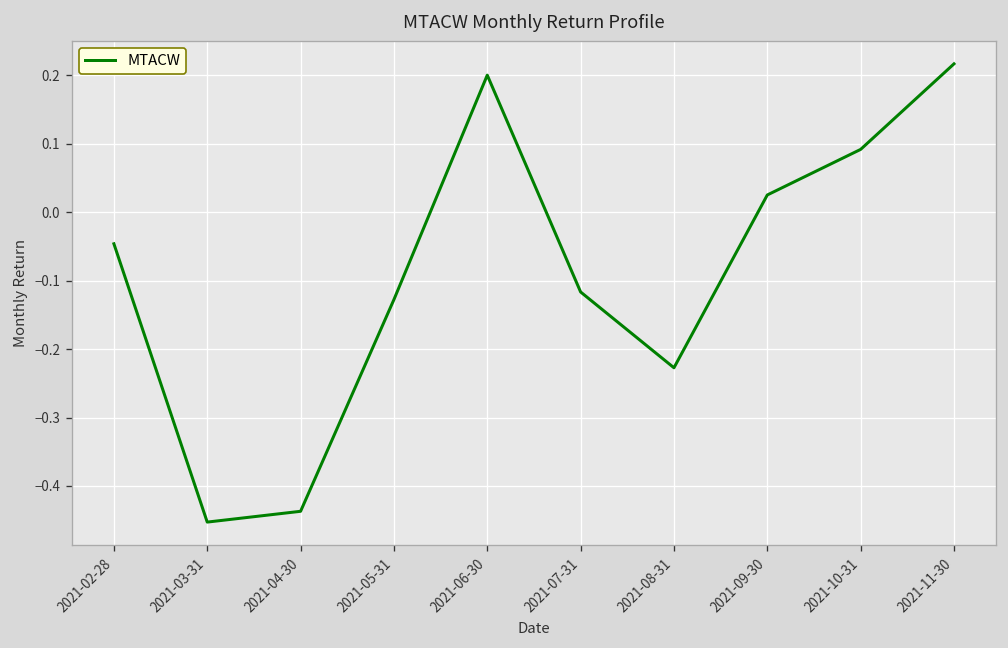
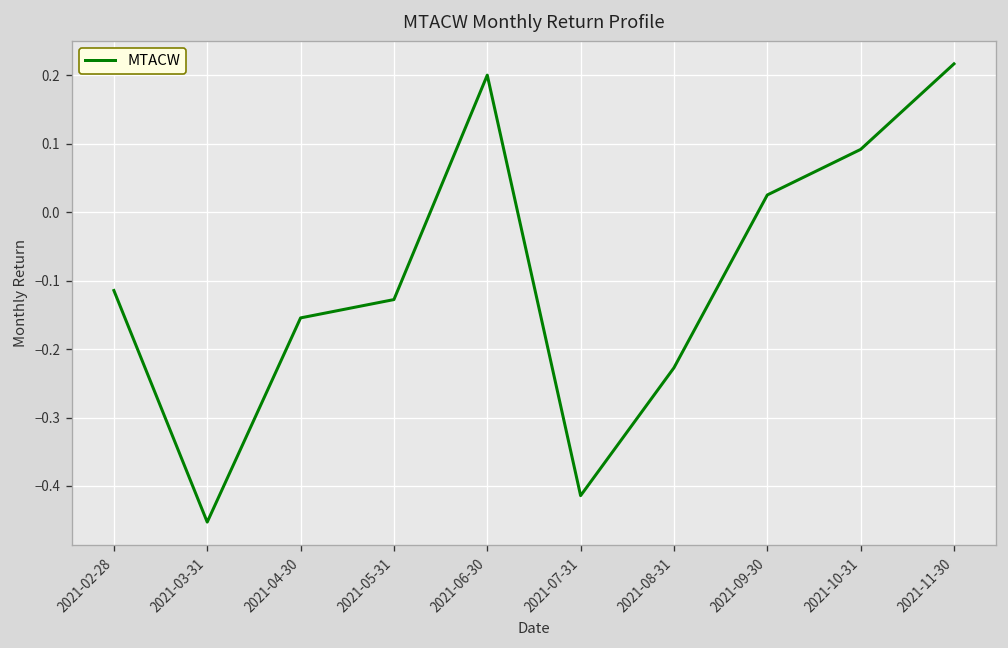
  {
-   "2021-02-28": -0.05,
+   "2021-02-28": -0.11,
    "2021-03-31": -0.45,
-   "2021-04-30": -0.44,
+   "2021-04-30": -0.15,
    "2021-05-31": -0.13,
    "2021-06-30": 0.20,
-   "2021-07-31": -0.12,
+   "2021-07-31": -0.41,
    "2021-08-31": -0.23,
    "2021-09-30": 0.02,
    "2021-10-31": 0.09,
    "2021-11-30": 0.22
  }
